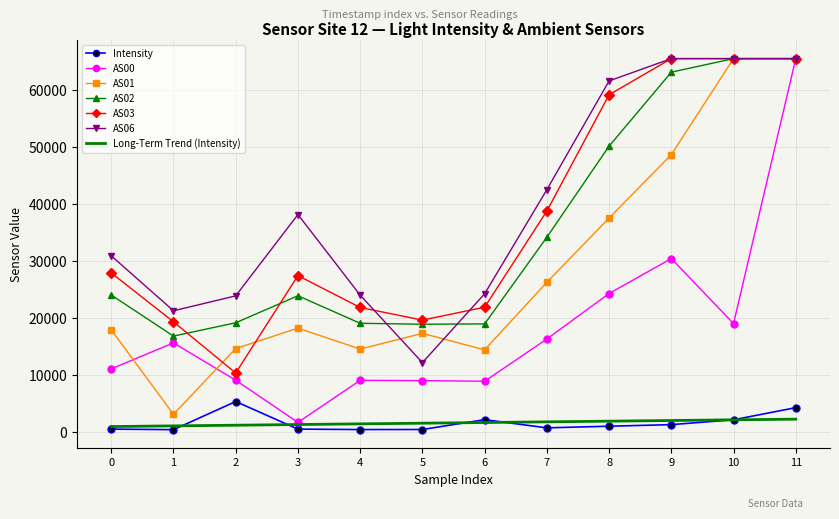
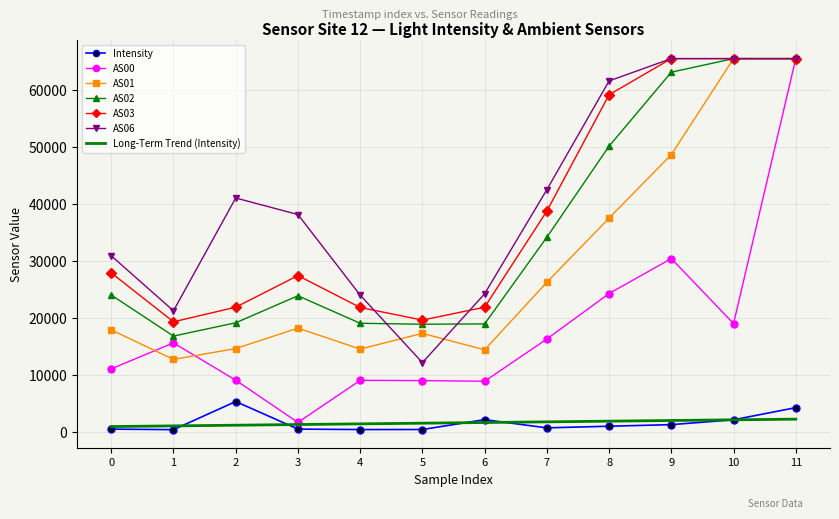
  {
    "Intensity": {
      "1": 0,
      "2": 5000,
      "3": 0,
      "4": 0,
      "5": 0,
      "6": 2000,
      "7": 1000,
      "8": 1000,
      "9": 1000,
      "11": 4000
    },
    "AS00": {
      "0": 11000,
      "1": 16000,
      "2": 9000,
      "4": 9000,
      "5": 9000,
      "6": 9000,
      "7": 16000,
      "8": 24000,
      "9": 30000,
      "10": 19000
    },
    "AS01": {
      "0": 18000,
-     "1": 3000,
+     "1": 13000,
      "2": 15000,
      "3": 18000,
      "4": 15000,
      "5": 17000,
      "6": 14000,
      "7": 26000,
      "8": 38000,
      "9": 49000
    },
    "AS03": {
      "0": 28000,
      "1": 19000,
-     "2": 10000,
+     "2": 22000,
      "3": 27000,
      "4": 22000,
      "5": 20000,
      "6": 22000,
      "7": 39000,
      "8": 59000
    },
    "AS06": {
      "0": 31000,
      "1": 21000,
-     "2": 24000,
+     "2": 41000,
      "3": 38000,
      "4": 24000,
      "5": 12000,
      "6": 24000,
      "7": 43000,
      "8": 62000
    }
  }
